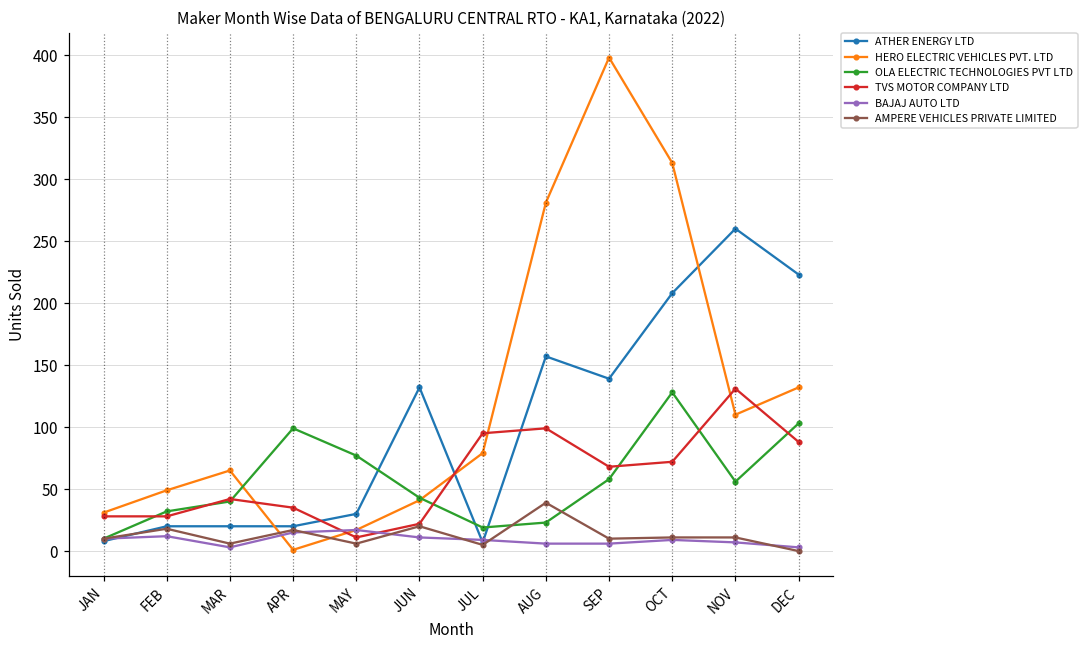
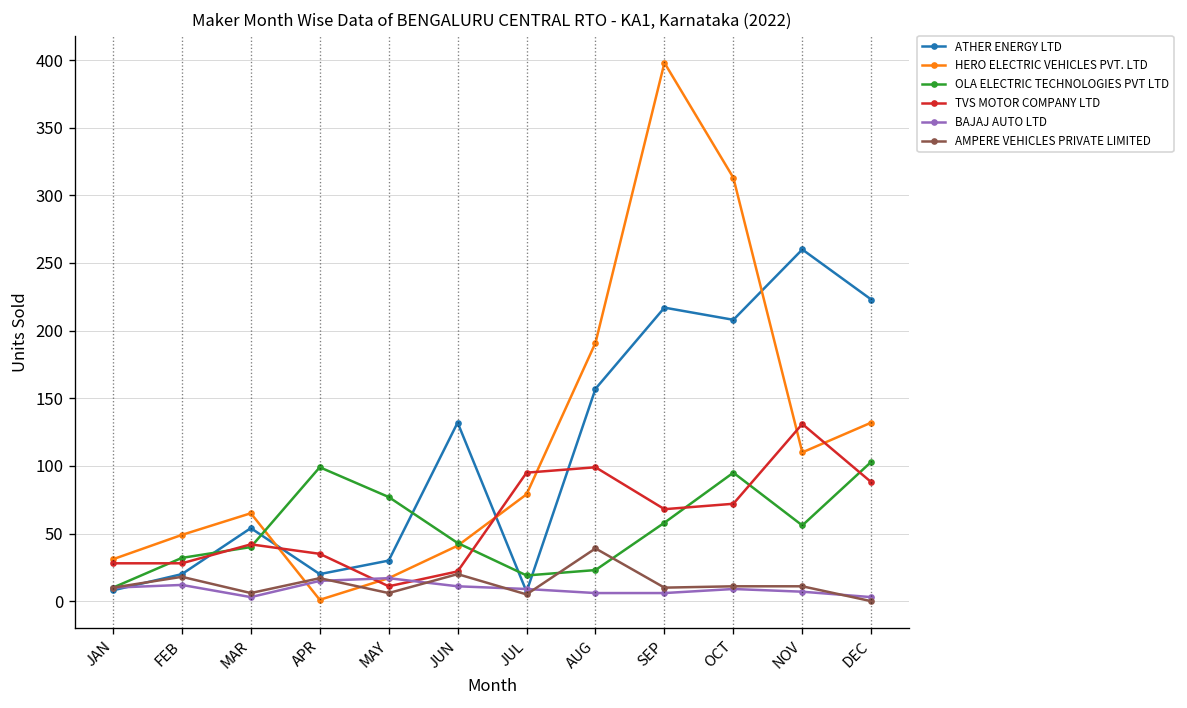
  {
    "ATHER ENERGY LTD": {
-     "MAR": 20,
+     "MAR": 54,
      "APR": 20,
      "MAY": 30,
      "JUN": 132,
      "AUG": 157,
-     "SEP": 139,
+     "SEP": 217,
      "OCT": 208,
      "NOV": 260,
      "DEC": 223
    },
    "HERO ELECTRIC VEHICLES PVT. LTD": {
      "JAN": 31,
      "FEB": 49,
      "MAR": 65,
      "APR": 1,
      "JUL": 79,
-     "AUG": 281,
+     "AUG": 191,
      "SEP": 398,
      "OCT": 313,
      "NOV": 110,
      "DEC": 132
    },
    "OLA ELECTRIC TECHNOLOGIES PVT LTD": {
      "FEB": 32,
      "APR": 99,
      "MAY": 77,
      "JUL": 19,
      "AUG": 23,
      "SEP": 58,
-     "OCT": 128,
+     "OCT": 95,
      "NOV": 56,
      "DEC": 103
    },
    "TVS MOTOR COMPANY LTD": {
      "JAN": 28,
      "FEB": 28,
      "APR": 35,
      "MAY": 11,
      "JUL": 95,
      "AUG": 99,
      "SEP": 68,
      "OCT": 72,
      "NOV": 131,
      "DEC": 88
    },
    "BAJAJ AUTO LTD": {
      "FEB": 12,
      "MAR": 3,
      "JUN": 11,
      "AUG": 6,
      "SEP": 6,
      "NOV": 7,
      "DEC": 3
    },
    "AMPERE VEHICLES PRIVATE LIMITED": {
      "MAR": 6,
      "MAY": 6,
      "AUG": 39,
      "SEP": 10,
      "NOV": 11,
      "DEC": 0
    }
  }
